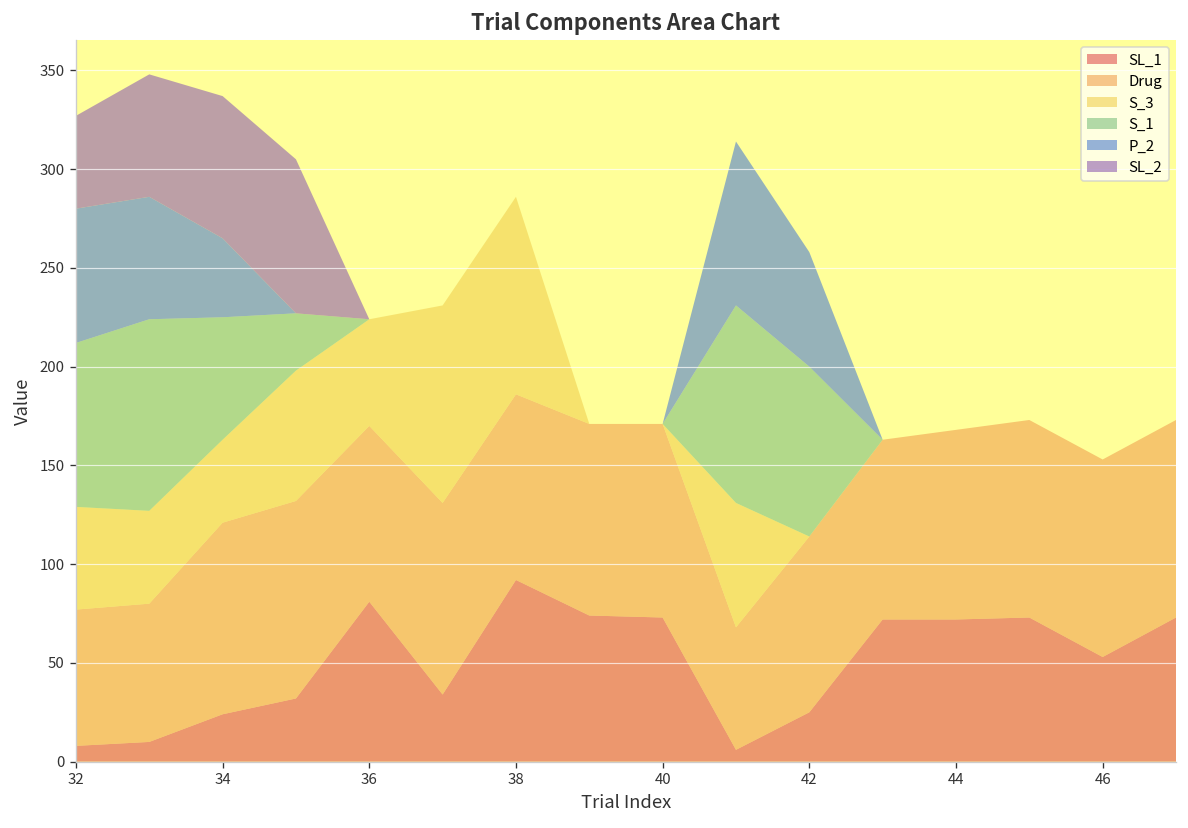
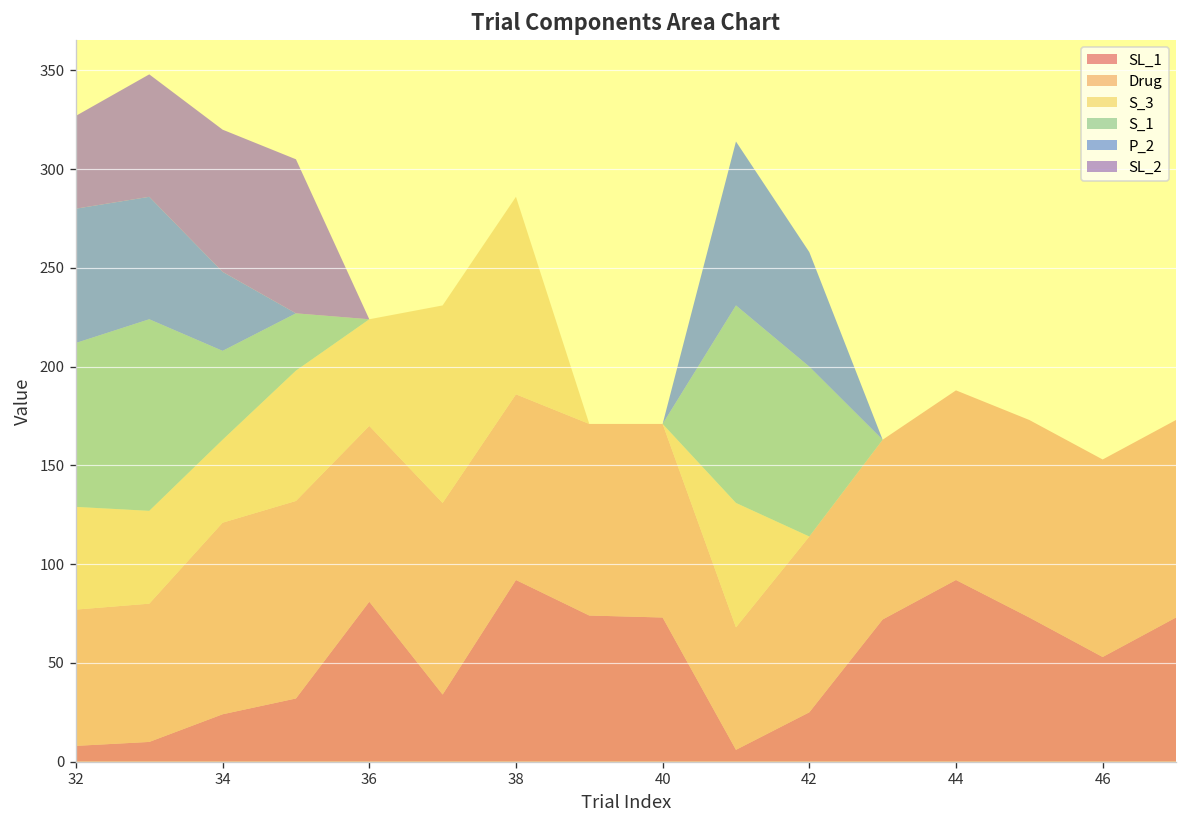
  {
    "SL_1": {
      "32": 8,
      "34": 24,
      "36": 81,
      "38": 92,
      "40": 73,
      "42": 25,
-     "44": 72,
+     "44": 92,
      "46": 53
    },
    "S_1": {
      "32": 83,
-     "34": 62,
+     "34": 45,
      "42": 86
    },
    "P_2": {
      "32": 68,
      "34": 40
    },
    "SL_2": {
      "32": 47,
      "34": 72
    }
  }
